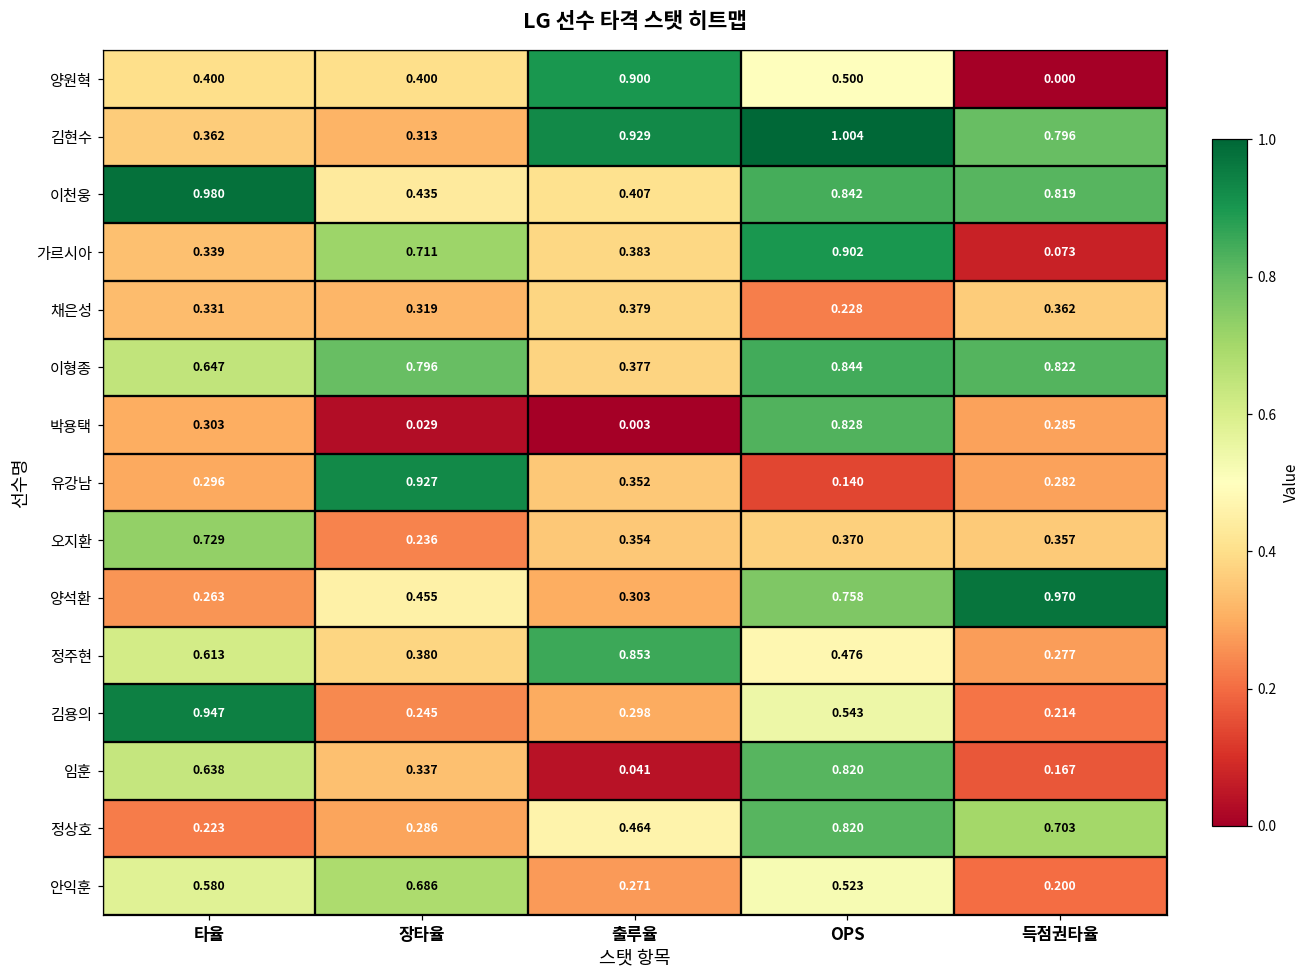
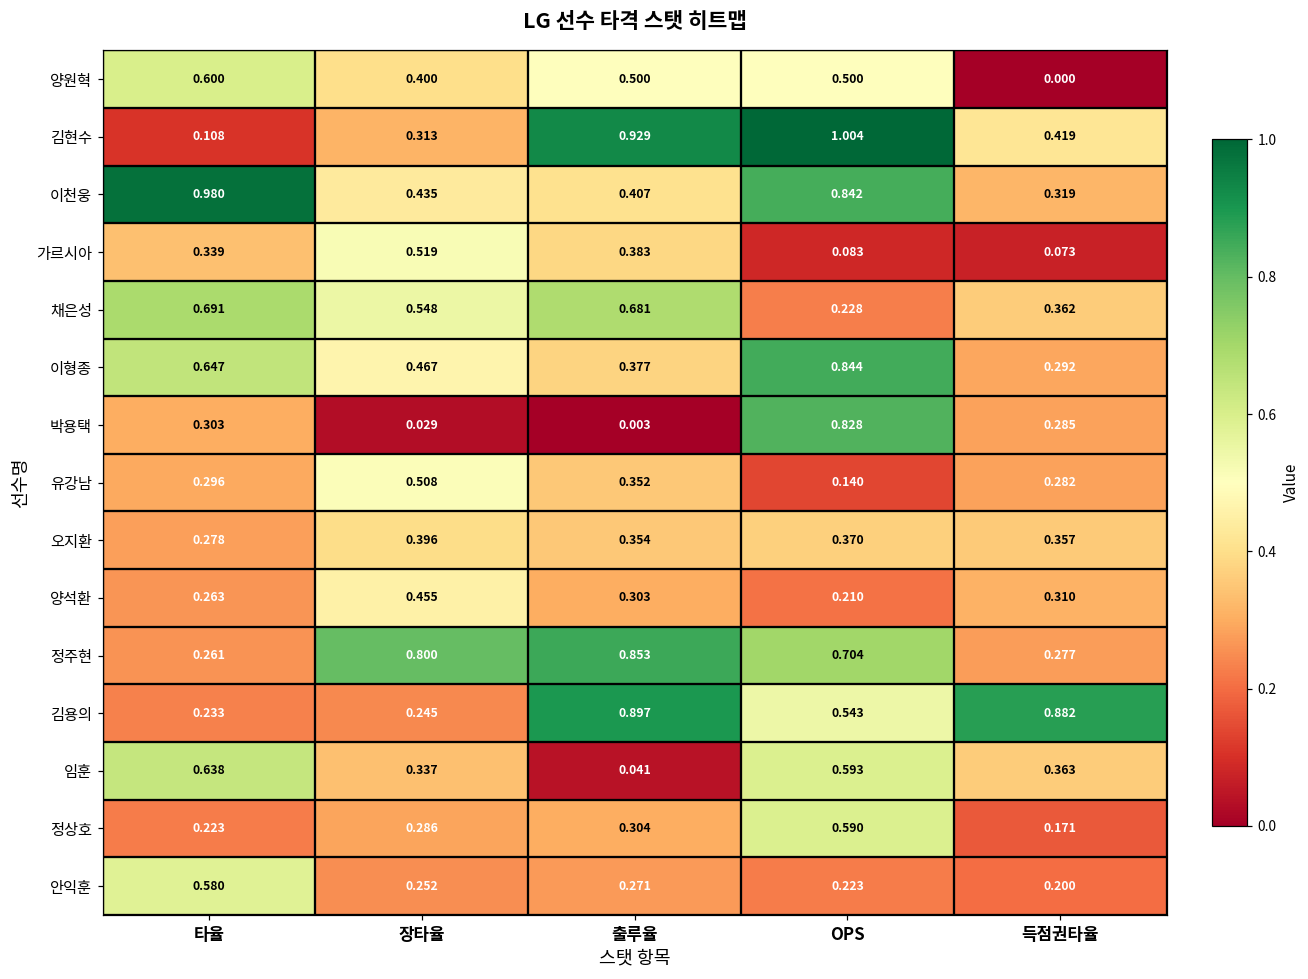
  {
    "양원혁": {
-     "타율": 0.400,
+     "타율": 0.600,
      "장타율": 0.400,
-     "출루율": 0.900,
+     "출루율": 0.500,
      "OPS": 0.500,
      "득점권타율": 0.000
    },
    "김현수": {
-     "타율": 0.362,
+     "타율": 0.108,
      "장타율": 0.313,
      "출루율": 0.929,
      "OPS": 1.004,
-     "득점권타율": 0.796
+     "득점권타율": 0.419
    },
    "이천웅": {
      "타율": 0.980,
      "장타율": 0.435,
      "출루율": 0.407,
      "OPS": 0.842,
-     "득점권타율": 0.819
+     "득점권타율": 0.319
    },
    "가르시아": {
      "타율": 0.339,
-     "장타율": 0.711,
+     "장타율": 0.519,
      "출루율": 0.383,
-     "OPS": 0.902,
+     "OPS": 0.083,
      "득점권타율": 0.073
    },
    "채은성": {
-     "타율": 0.331,
-     "장타율": 0.319,
-     "출루율": 0.379,
+     "타율": 0.691,
+     "장타율": 0.548,
+     "출루율": 0.681,
      "OPS": 0.228,
      "득점권타율": 0.362
    },
    "이형종": {
      "타율": 0.647,
-     "장타율": 0.796,
+     "장타율": 0.467,
      "출루율": 0.377,
      "OPS": 0.844,
-     "득점권타율": 0.822
+     "득점권타율": 0.292
    },
    "박용택": {
      "타율": 0.303,
      "장타율": 0.029,
      "출루율": 0.003,
      "OPS": 0.828,
      "득점권타율": 0.285
    },
    "유강남": {
      "타율": 0.296,
-     "장타율": 0.927,
+     "장타율": 0.508,
      "출루율": 0.352,
      "OPS": 0.140,
      "득점권타율": 0.282
    },
    "오지환": {
-     "타율": 0.729,
-     "장타율": 0.236,
+     "타율": 0.278,
+     "장타율": 0.396,
      "출루율": 0.354,
      "OPS": 0.370,
      "득점권타율": 0.357
    },
    "양석환": {
      "타율": 0.263,
      "장타율": 0.455,
      "출루율": 0.303,
-     "OPS": 0.758,
-     "득점권타율": 0.970
+     "OPS": 0.210,
+     "득점권타율": 0.310
    },
    "정주현": {
-     "타율": 0.613,
-     "장타율": 0.380,
+     "타율": 0.261,
+     "장타율": 0.800,
      "출루율": 0.853,
-     "OPS": 0.476,
+     "OPS": 0.704,
      "득점권타율": 0.277
    },
    "김용의": {
-     "타율": 0.947,
+     "타율": 0.233,
      "장타율": 0.245,
-     "출루율": 0.298,
+     "출루율": 0.897,
      "OPS": 0.543,
-     "득점권타율": 0.214
+     "득점권타율": 0.882
    },
    "임훈": {
      "타율": 0.638,
      "장타율": 0.337,
      "출루율": 0.041,
-     "OPS": 0.820,
-     "득점권타율": 0.167
+     "OPS": 0.593,
+     "득점권타율": 0.363
    },
    "정상호": {
      "타율": 0.223,
      "장타율": 0.286,
-     "출루율": 0.464,
-     "OPS": 0.820,
-     "득점권타율": 0.703
+     "출루율": 0.304,
+     "OPS": 0.590,
+     "득점권타율": 0.171
    },
    "안익훈": {
      "타율": 0.580,
-     "장타율": 0.686,
+     "장타율": 0.252,
      "출루율": 0.271,
-     "OPS": 0.523,
+     "OPS": 0.223,
      "득점권타율": 0.200
    }
  }
